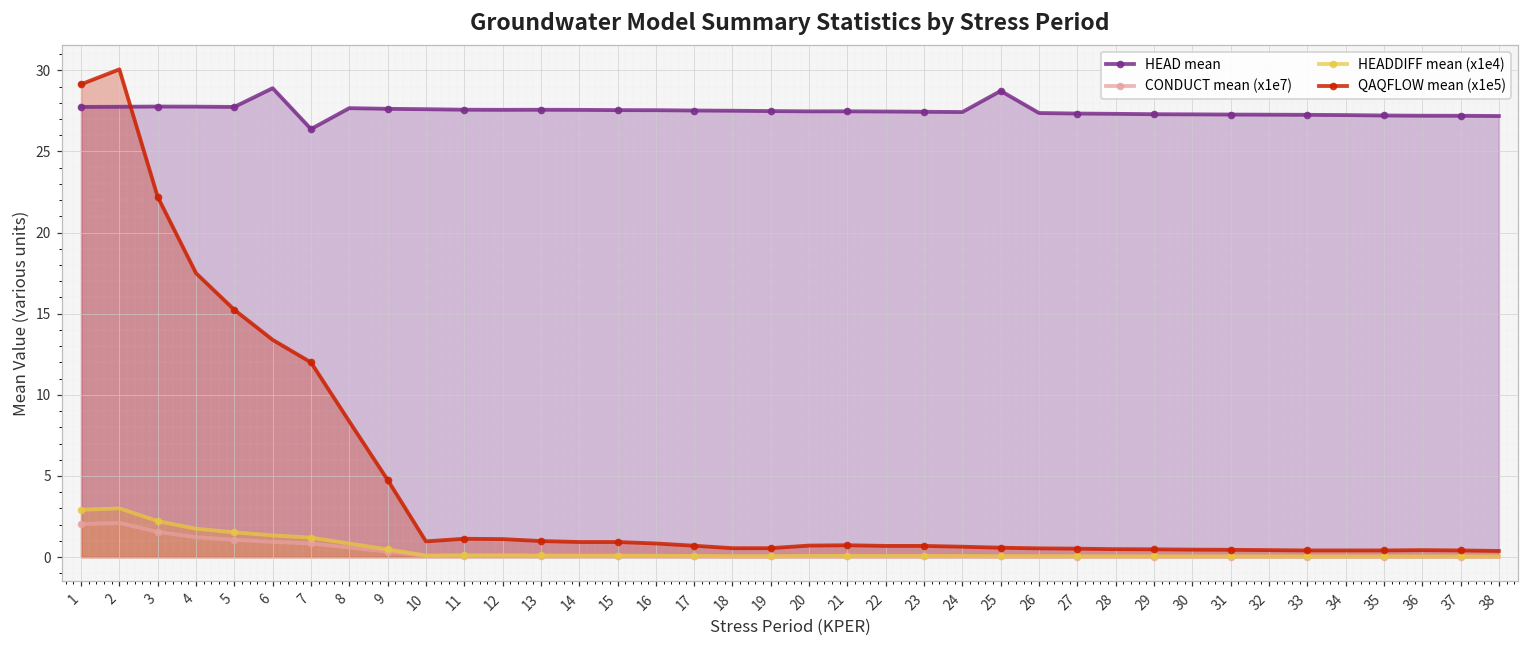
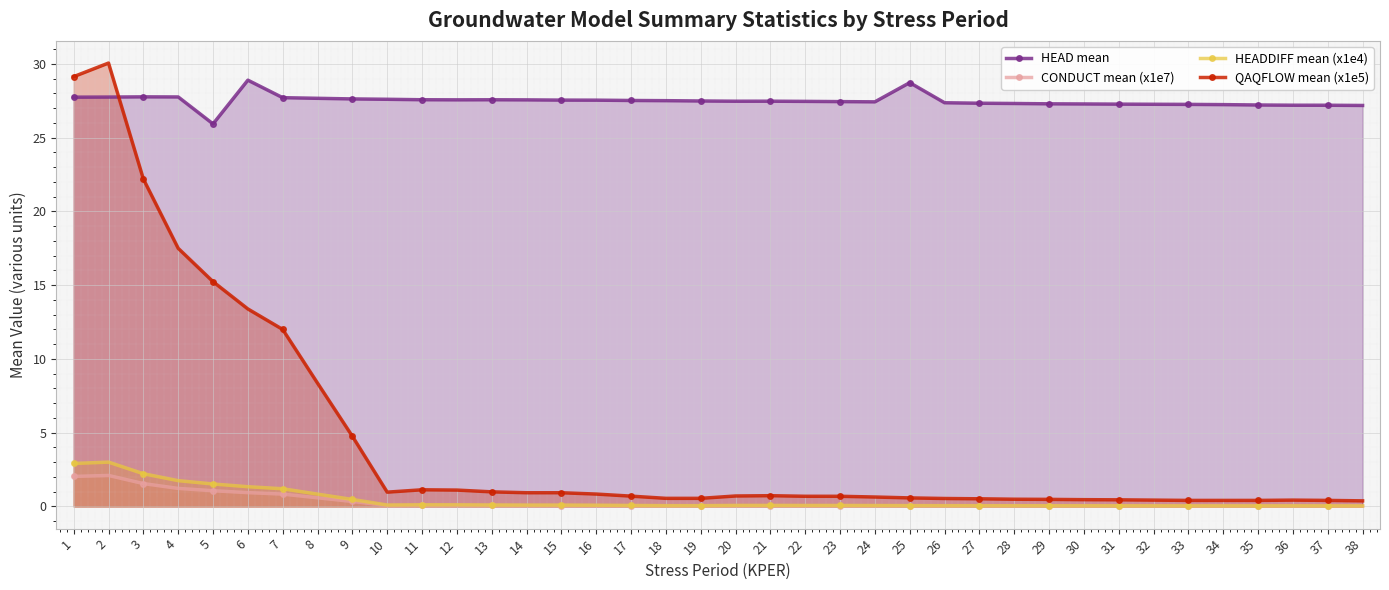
  {
    "HEAD mean": {
      "1": 27.7,
      "2": 27.8,
      "3": 27.8,
      "4": 27.8,
-     "5": 27.7,
+     "5": 25.9,
      "6": 28.9,
-     "7": 26.4,
+     "7": 27.7,
      "8": 27.7,
      "9": 27.6,
      "10": 27.6,
      "11": 27.6,
      "12": 27.6,
      "13": 27.6,
      "14": 27.6,
      "15": 27.5,
      "16": 27.5,
      "17": 27.5,
      "18": 27.5,
      "19": 27.5,
      "20": 27.5,
      "21": 27.5,
      "22": 27.5,
      "23": 27.4,
      "24": 27.4,
      "25": 28.7,
      "26": 27.4,
      "27": 27.3,
      "28": 27.3,
      "29": 27.3,
      "30": 27.3,
      "31": 27.3,
      "32": 27.3,
      "33": 27.3,
      "34": 27.2,
      "35": 27.2,
      "36": 27.2,
      "37": 27.2,
      "38": 27.2
    },
    "CONDUCT mean (x1e7)": {
      "1": 2.0,
      "2": 2.1,
      "3": 1.6,
      "4": 1.2,
      "5": 1.1,
      "6": 0.9,
      "7": 0.8,
      "8": 0.6
    },
    "HEADDIFF mean (x1e4)": {
      "1": 2.9,
      "2": 3.0,
      "3": 2.2,
      "4": 1.8,
      "5": 1.5,
      "6": 1.3,
      "7": 1.2,
      "8": 0.8
    },
    "QAQFLOW mean (x1e5)": {
      "1": 29.1,
      "2": 30.1,
      "3": 22.2,
      "4": 17.5,
      "5": 15.2,
      "6": 13.4,
      "7": 12.0,
      "8": 8.4,
      "9": 4.8,
      "10": 1.0,
      "11": 1.1,
      "12": 1.1,
      "13": 1.0,
      "14": 0.9,
      "15": 0.9,
      "16": 0.8,
      "17": 0.7,
      "18": 0.6,
      "19": 0.6,
      "20": 0.7,
      "21": 0.7,
      "22": 0.7,
      "23": 0.7,
      "24": 0.6,
      "25": 0.6,
      "26": 0.5,
      "27": 0.5,
      "28": 0.5,
      "29": 0.5,
      "30": 0.5,
      "31": 0.5,
      "32": 0.4,
      "33": 0.4,
      "34": 0.4,
      "35": 0.4,
      "36": 0.4,
      "37": 0.4,
      "38": 0.4
    }
  }
